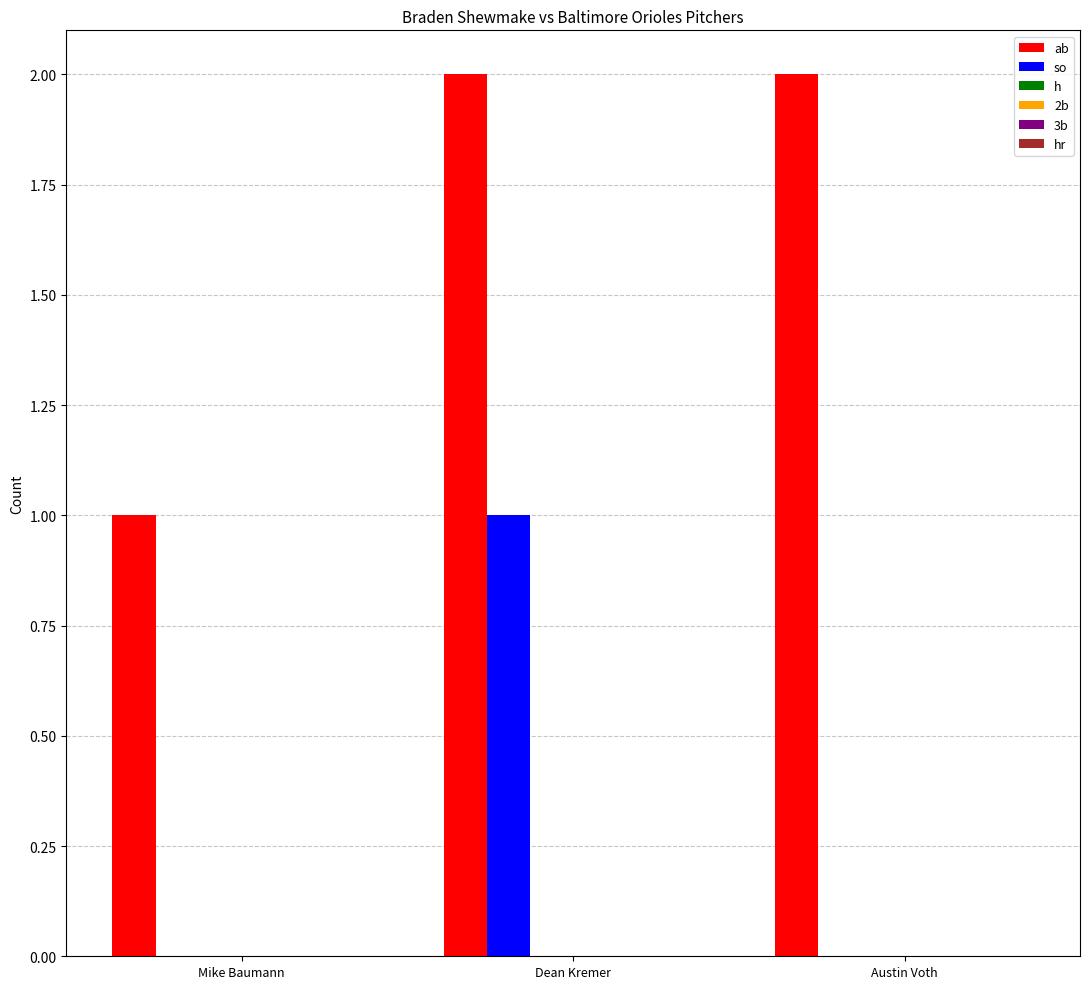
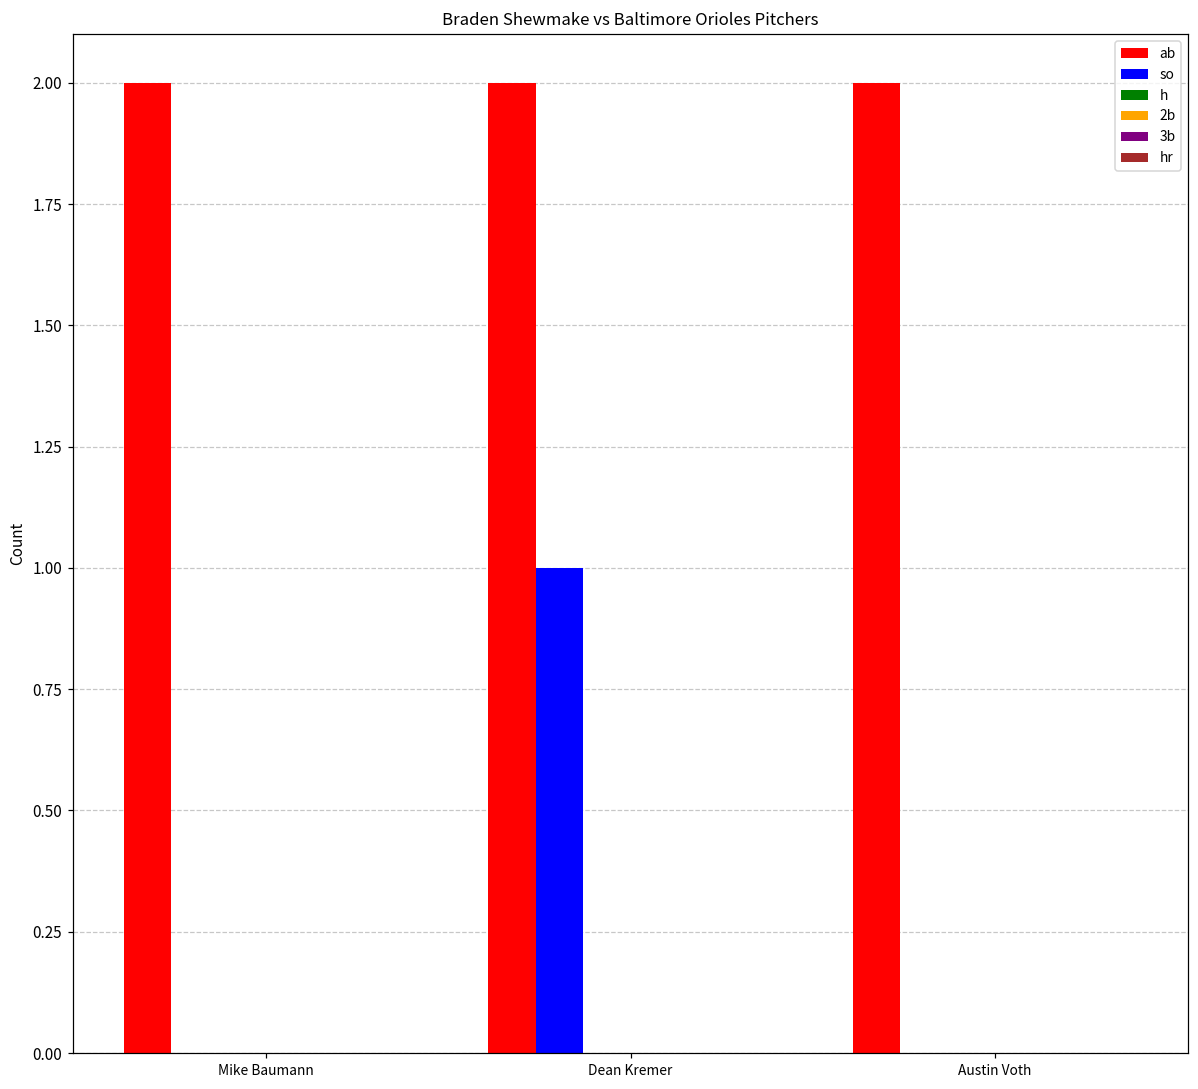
  {
    "ab": {
-     "Mike Baumann": 1,
+     "Mike Baumann": 2,
      "Dean Kremer": 2,
      "Austin Voth": 2
    },
    "so": {
      "Mike Baumann": 0,
      "Dean Kremer": 1,
      "Austin Voth": 0
    },
    "h": {
      "Mike Baumann": 0,
      "Dean Kremer": 0,
      "Austin Voth": 0
    },
    "2b": {
      "Mike Baumann": 0,
      "Dean Kremer": 0,
      "Austin Voth": 0
    },
    "3b": {
      "Mike Baumann": 0,
      "Dean Kremer": 0,
      "Austin Voth": 0
    },
    "hr": {
      "Mike Baumann": 0,
      "Dean Kremer": 0,
      "Austin Voth": 0
    }
  }
